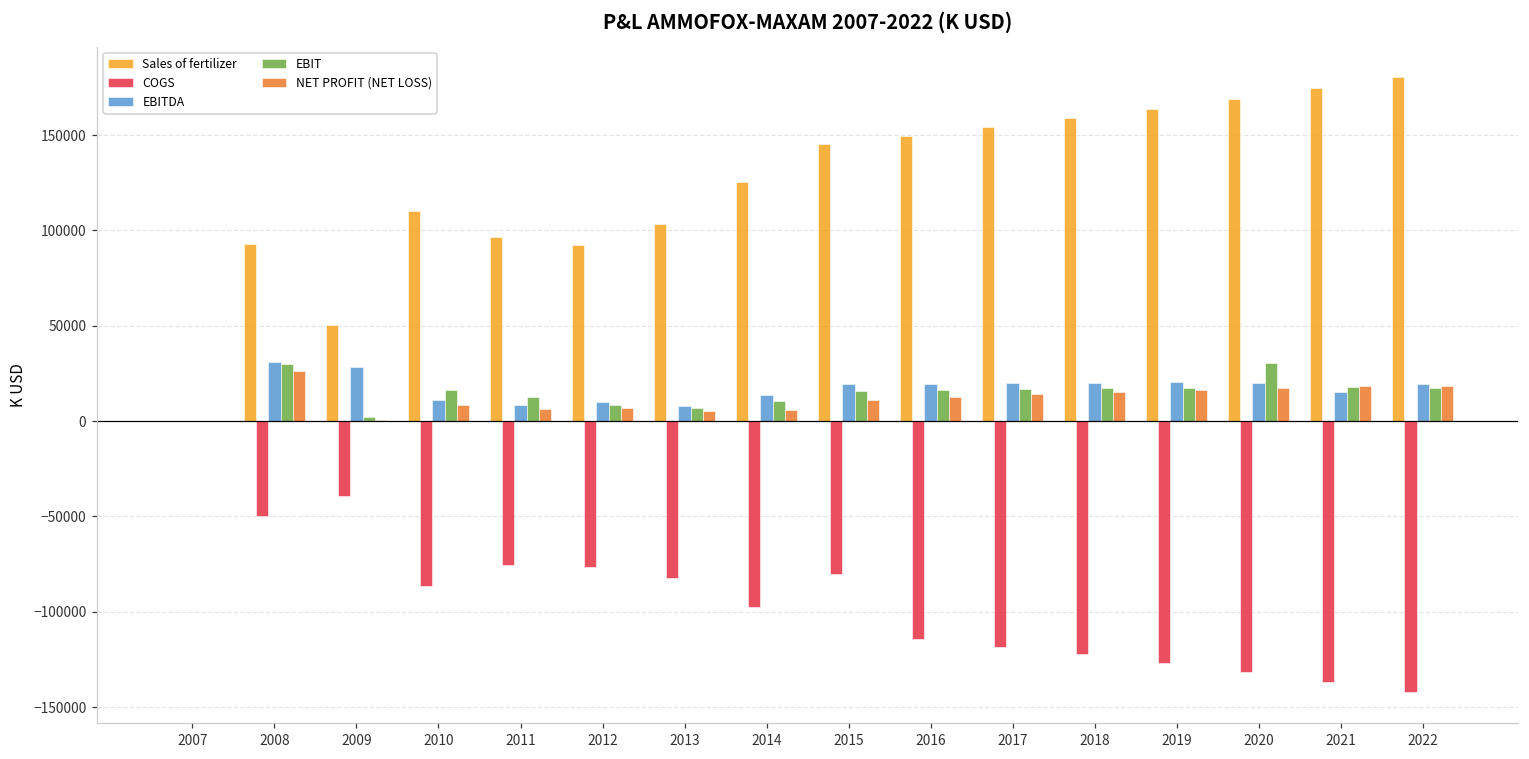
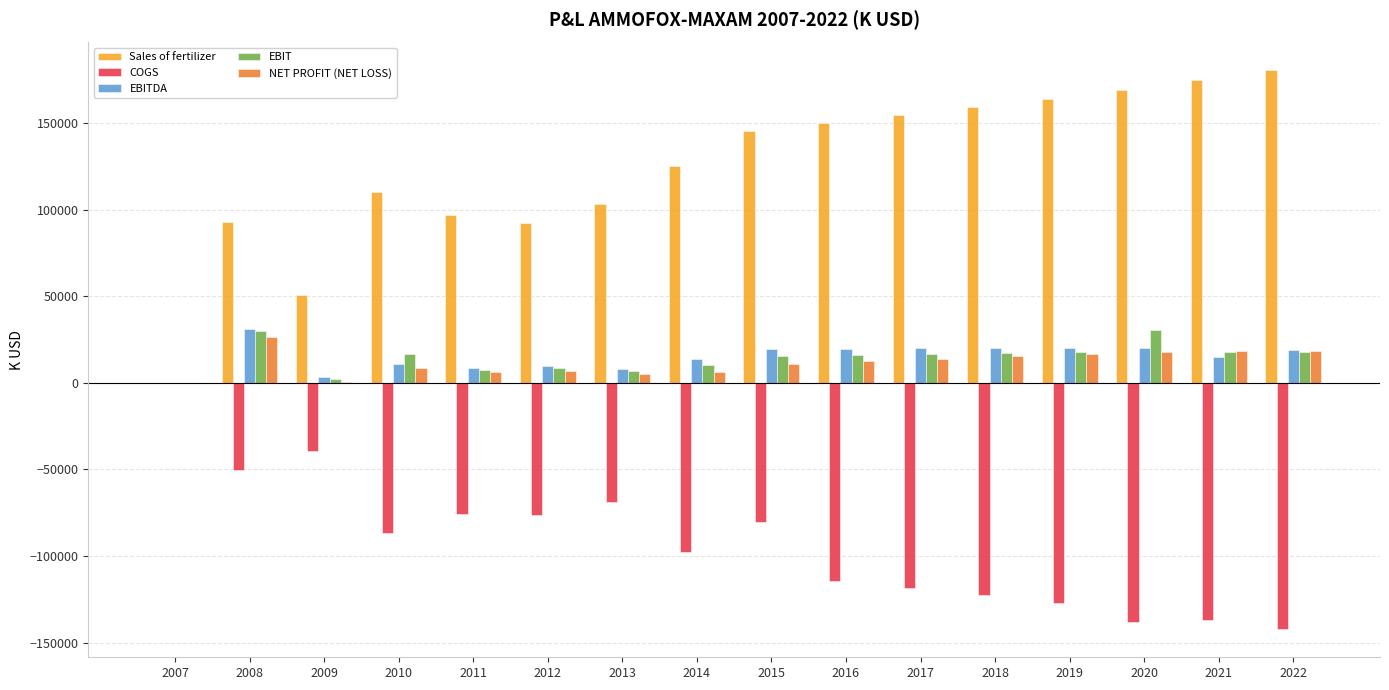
  {
    "COGS": {
      "2008": -50000,
      "2009": -39000,
      "2010": -87000,
      "2011": -76000,
      "2012": -76000,
-     "2013": -82000,
+     "2013": -69000,
      "2014": -97000,
      "2015": -80000,
      "2016": -114000,
      "2017": -118000,
      "2018": -122000,
      "2019": -127000,
-     "2020": -132000,
+     "2020": -138000,
      "2021": -137000,
      "2022": -142000
    },
    "EBITDA": {
      "2008": 31000,
-     "2009": 28000,
+     "2009": 3000,
      "2010": 11000,
      "2011": 9000,
      "2012": 10000,
      "2013": 8000,
      "2014": 14000,
      "2015": 19000,
      "2016": 20000,
      "2017": 20000,
      "2018": 20000,
      "2019": 20000,
      "2020": 20000,
      "2021": 15000,
      "2022": 19000
    },
    "EBIT": {
      "2008": 30000,
      "2009": 2000,
      "2010": 16000,
-     "2011": 13000,
+     "2011": 7000,
      "2012": 9000,
      "2013": 7000,
      "2014": 10000,
      "2015": 16000,
      "2016": 16000,
      "2017": 17000,
      "2018": 17000,
      "2019": 18000,
      "2020": 31000,
      "2021": 18000,
      "2022": 18000
    }
  }
